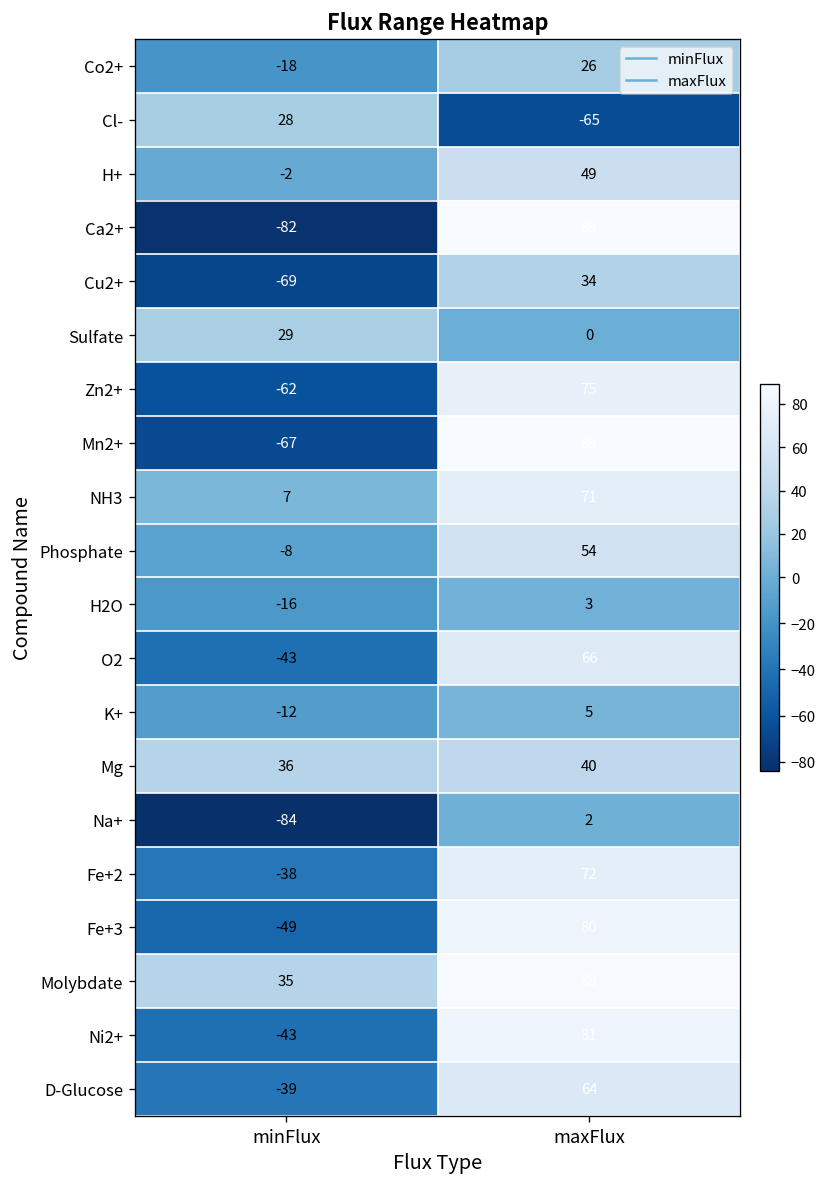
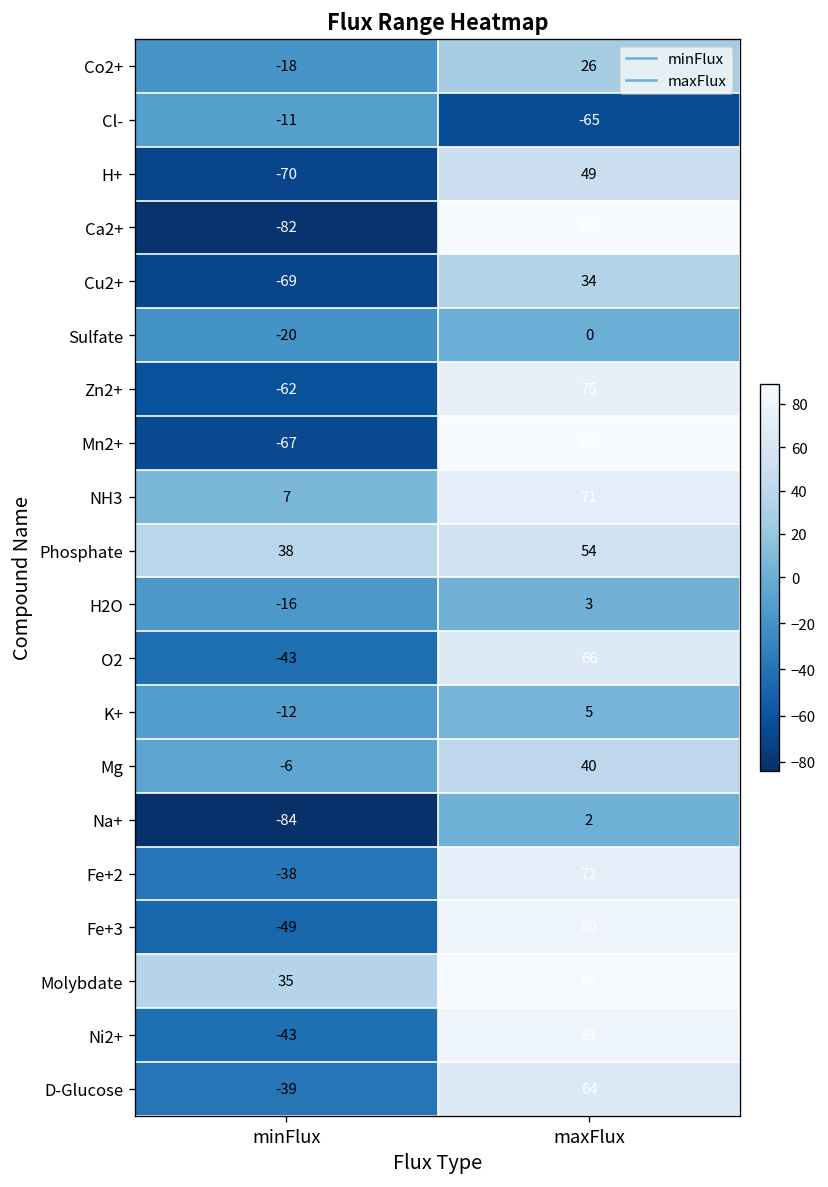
  {
    "Co2+": {
      "minFlux": -18,
      "maxFlux": 26
    },
    "Cl-": {
-     "minFlux": 28,
+     "minFlux": -11,
      "maxFlux": -65
    },
    "H+": {
-     "minFlux": -2,
+     "minFlux": -70,
      "maxFlux": 49
    },
    "Ca2+": {
      "minFlux": -82
    },
    "Cu2+": {
      "minFlux": -69,
      "maxFlux": 34
    },
    "Sulfate": {
-     "minFlux": 29,
+     "minFlux": -20,
      "maxFlux": 0
    },
    "Zn2+": {
      "minFlux": -62
    },
    "Mn2+": {
      "minFlux": -67
    },
    "NH3": {
      "minFlux": 7
    },
    "Phosphate": {
-     "minFlux": -8,
+     "minFlux": 38,
      "maxFlux": 54
    },
    "H2O": {
      "minFlux": -16,
      "maxFlux": 3
    },
    "O2": {
      "minFlux": -43
    },
    "K+": {
      "minFlux": -12,
      "maxFlux": 5
    },
    "Mg": {
-     "minFlux": 36,
+     "minFlux": -6,
      "maxFlux": 40
    },
    "Na+": {
      "minFlux": -84,
      "maxFlux": 2
    },
    "Fe+2": {
      "minFlux": -38
    },
    "Fe+3": {
      "minFlux": -49
    },
    "Molybdate": {
      "minFlux": 35
    },
    "Ni2+": {
      "minFlux": -43
    },
    "D-Glucose": {
      "minFlux": -39
    }
  }
